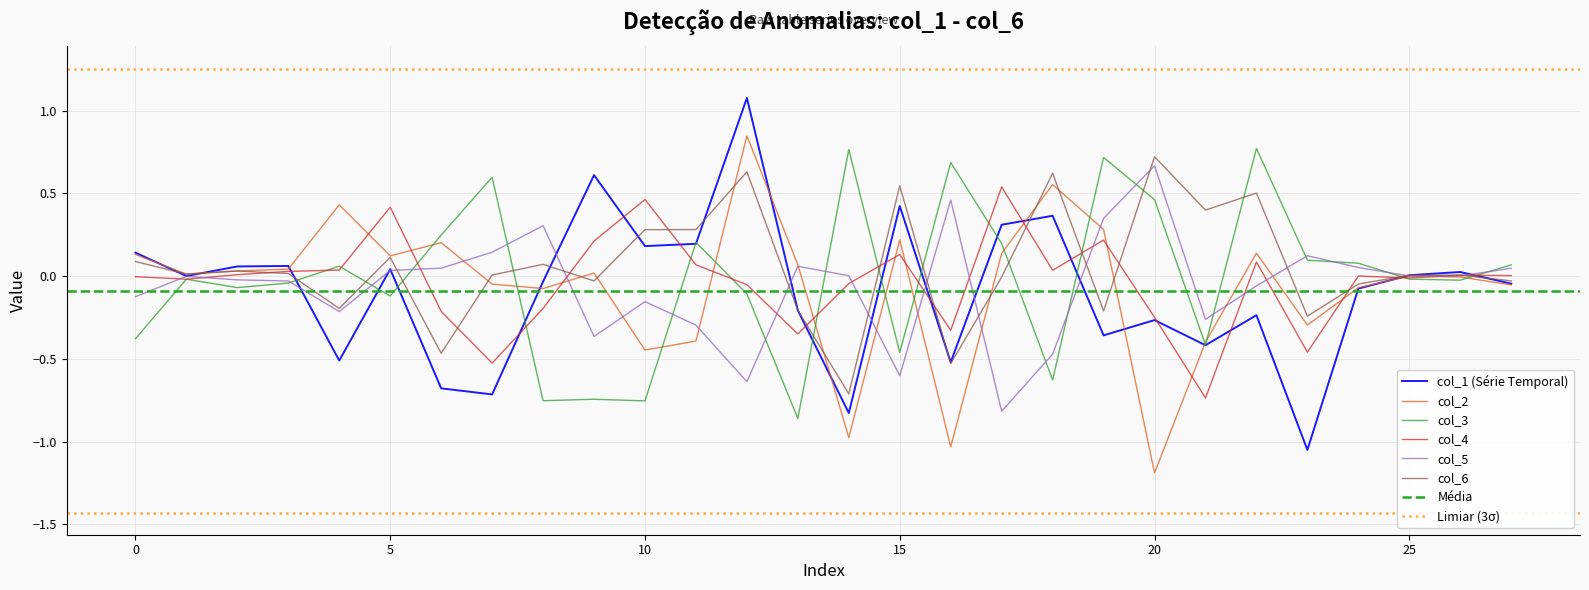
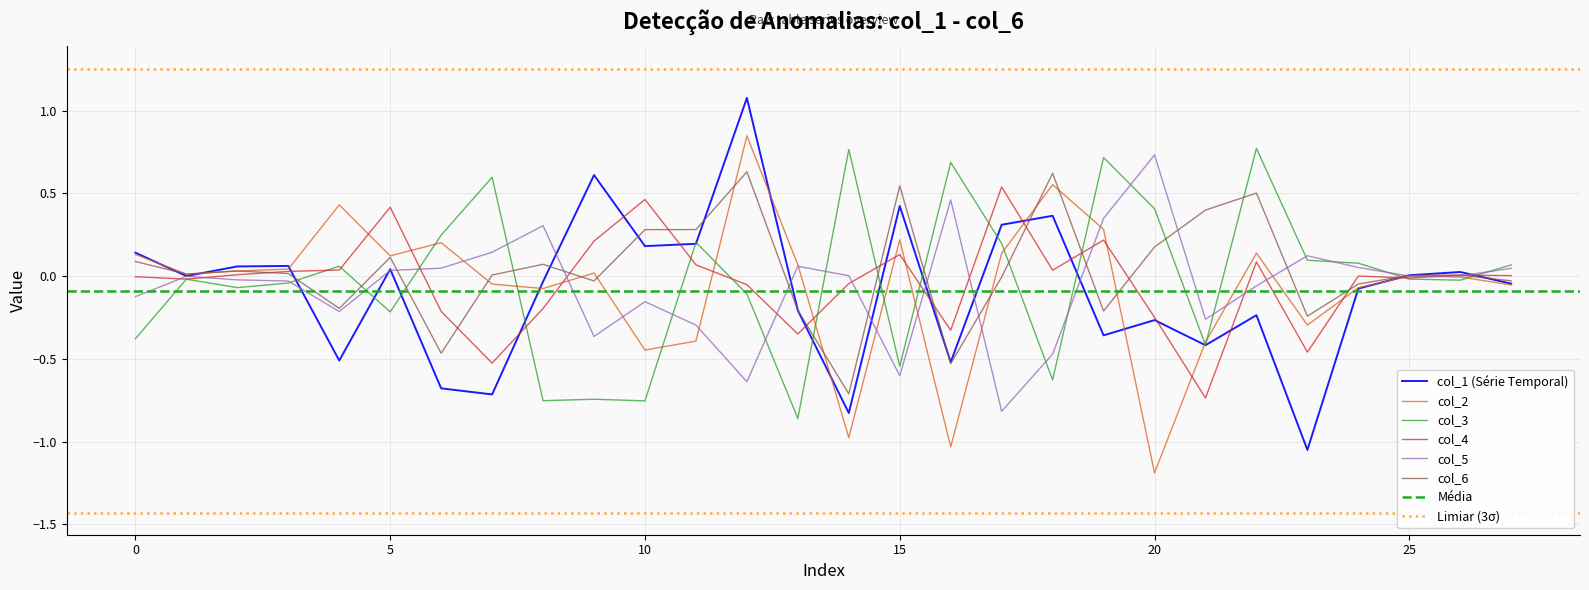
  {
    "col_1 (Série Temporal)": {
      "10": 0.18,
      "15": 0.42,
      "20": -0.27
    },
    "col_3": {
      "0": -0.38,
-     "5": -0.12,
+     "5": -0.22,
      "10": -0.75,
-     "15": -0.46,
-     "20": 0.46
+     "15": -0.55,
+     "20": 0.41
    },
    "col_5": {
      "0": -0.12,
      "10": -0.15,
      "15": -0.60,
-     "20": 0.67
+     "20": 0.73
    },
    "col_6": {
      "0": 0.09,
      "10": 0.28,
      "15": 0.55,
-     "20": 0.72
+     "20": 0.18
    }
  }
